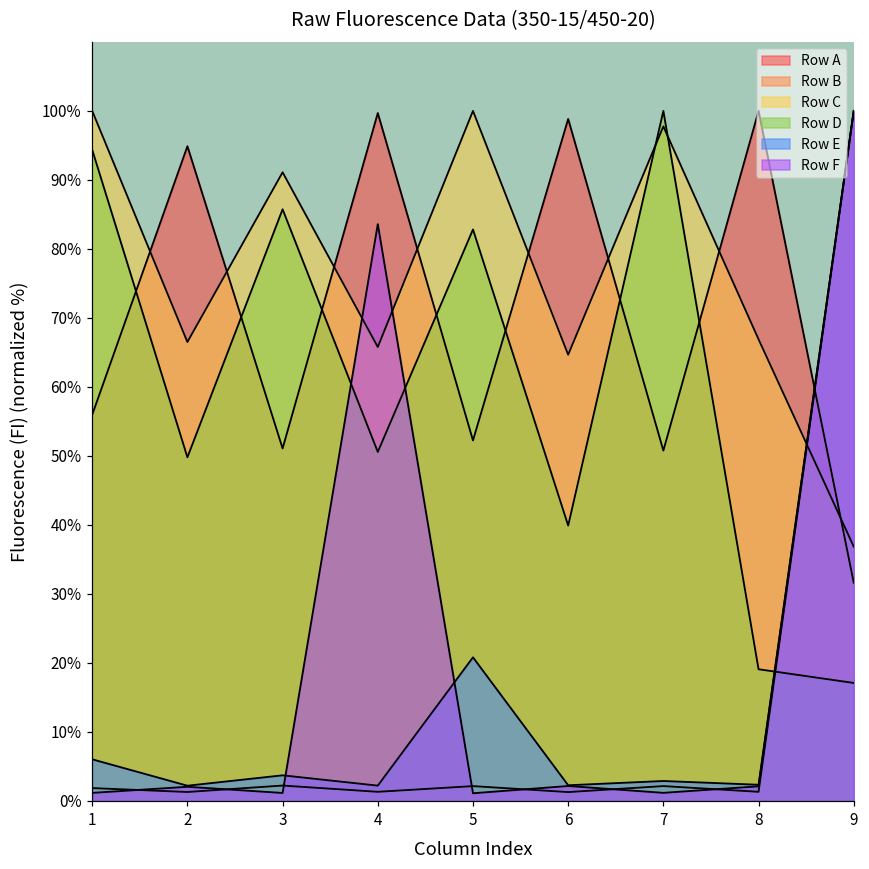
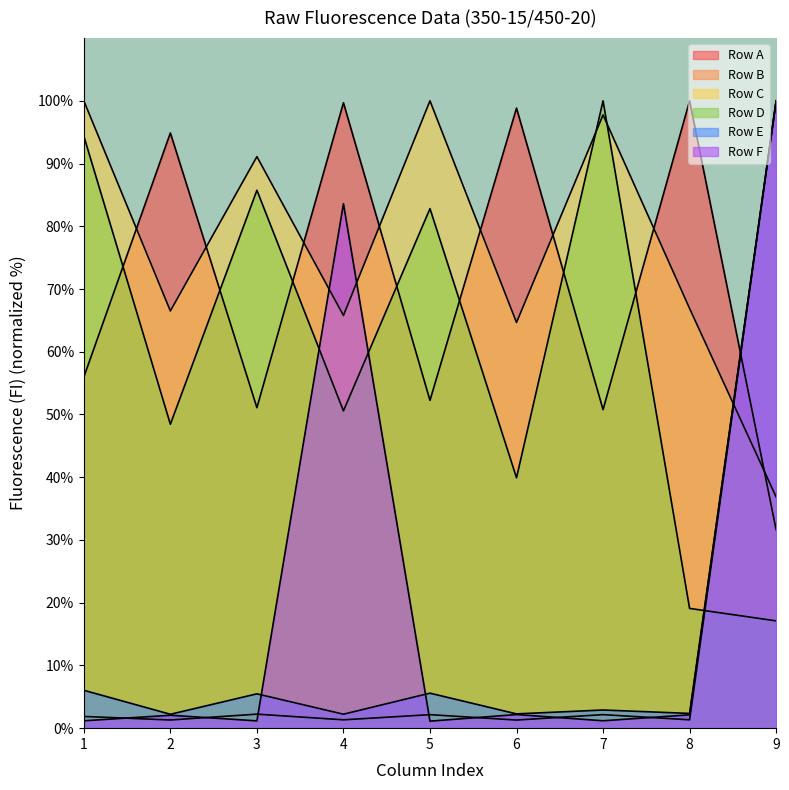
  {
    "Row D": {
      "1": "94%",
-     "2": "50%",
+     "2": "48%",
      "3": "86%",
      "4": "51%",
      "5": "83%",
      "6": "40%",
      "7": "100%",
      "8": "19%",
      "9": "17%"
    },
    "Row E": {
      "1": "6%",
-     "3": "4%",
+     "3": "5%",
      "4": "2%",
-     "5": "21%",
+     "5": "6%",
      "7": "3%"
    },
    "Row F": {
      "1": "1%",
      "3": "1%",
      "4": "84%",
      "5": "1%",
      "7": "1%"
    }
  }
